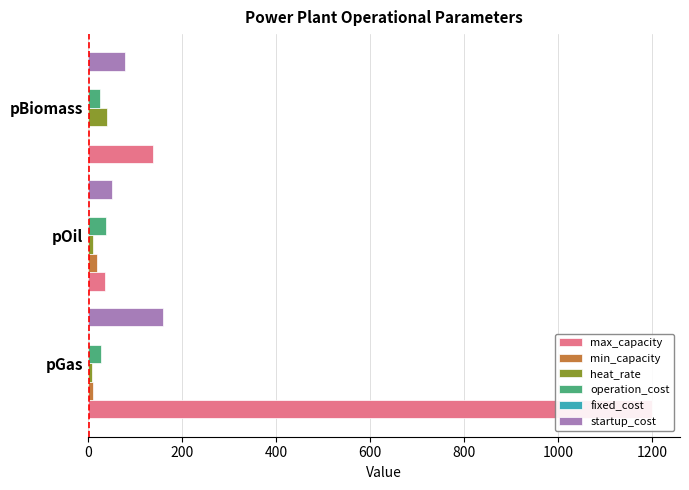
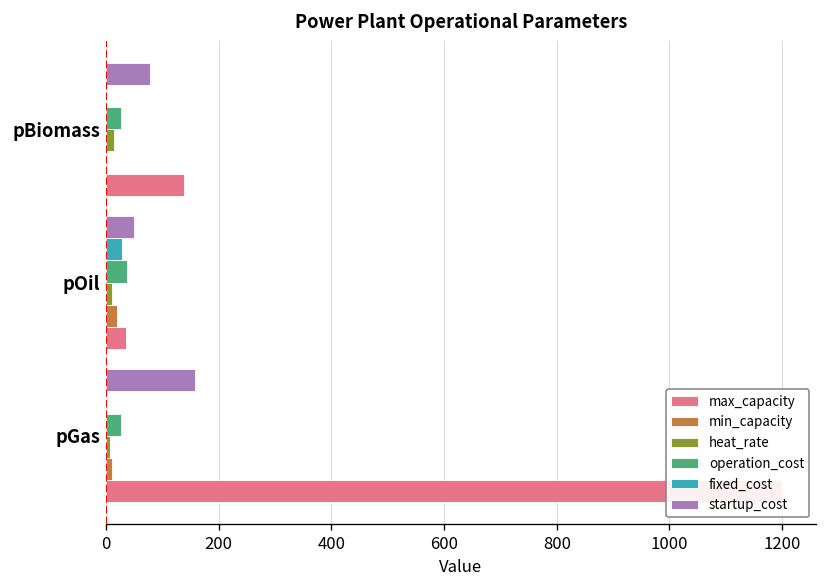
  {
    "max_capacity": {
      "pBiomass": 140,
      "pOil": 40
    },
    "min_capacity": {
      "pOil": 20,
      "pGas": 10
    },
    "heat_rate": {
-     "pBiomass": 40,
+     "pBiomass": 10,
      "pOil": 10,
      "pGas": 10
    },
    "operation_cost": {
      "pBiomass": 30,
      "pOil": 40,
      "pGas": 30
    },
    "fixed_cost": {
-     "pOil": 0
+     "pOil": 30
    },
    "startup_cost": {
      "pBiomass": 80,
      "pOil": 50,
      "pGas": 160
    }
  }
